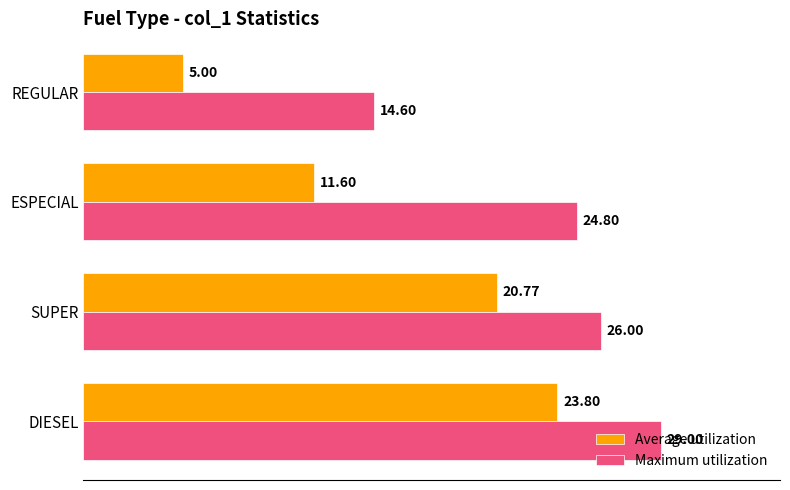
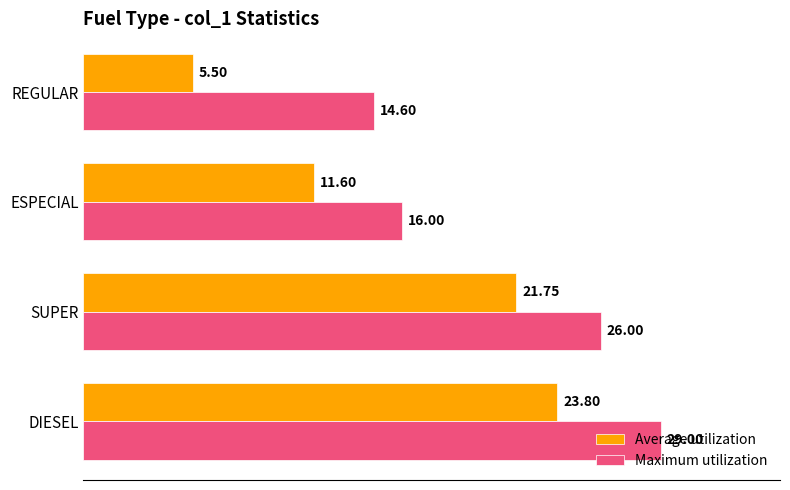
  {
    "Average utilization": {
-     "REGULAR": 5.00,
+     "REGULAR": 5.50,
      "ESPECIAL": 11.60,
-     "SUPER": 20.77,
+     "SUPER": 21.75,
      "DIESEL": 23.80
    },
    "Maximum utilization": {
      "REGULAR": 14.60,
-     "ESPECIAL": 24.80,
+     "ESPECIAL": 16.00,
      "SUPER": 26.00,
      "DIESEL": 29.00
    }
  }
